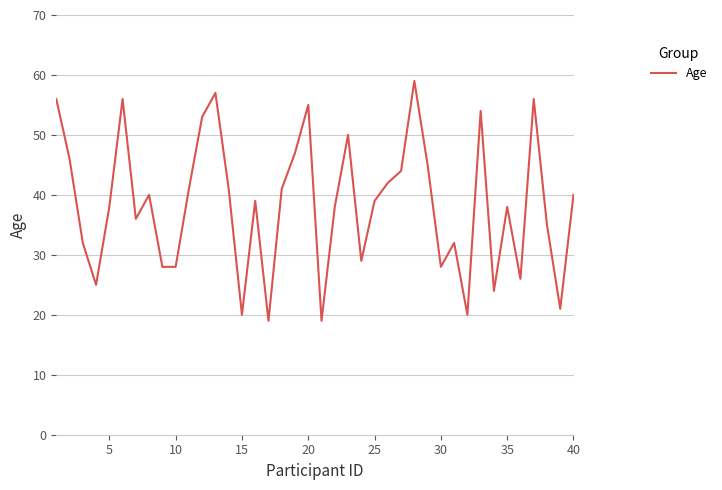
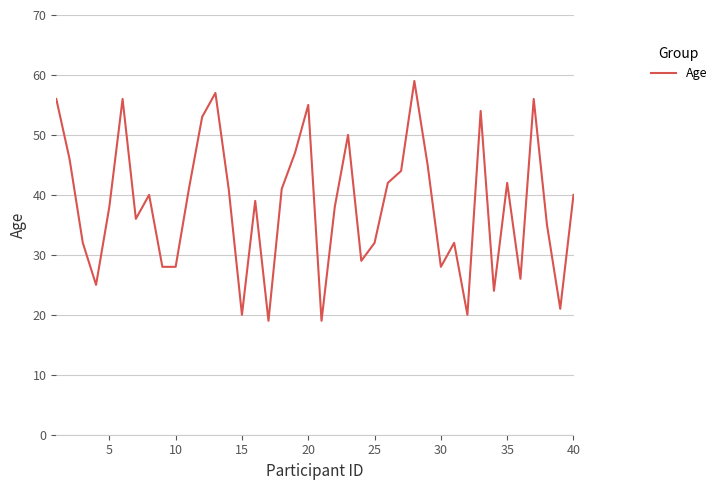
  {
    "5": 38,
    "10": 28,
    "15": 20,
    "20": 55,
-   "25": 39,
+   "25": 32,
    "30": 28,
-   "35": 38,
+   "35": 42,
    "40": 40
  }
